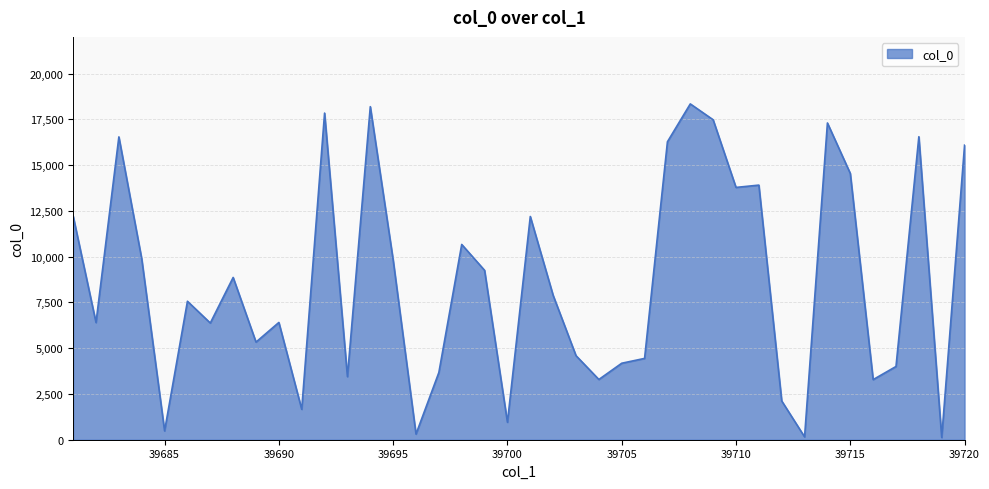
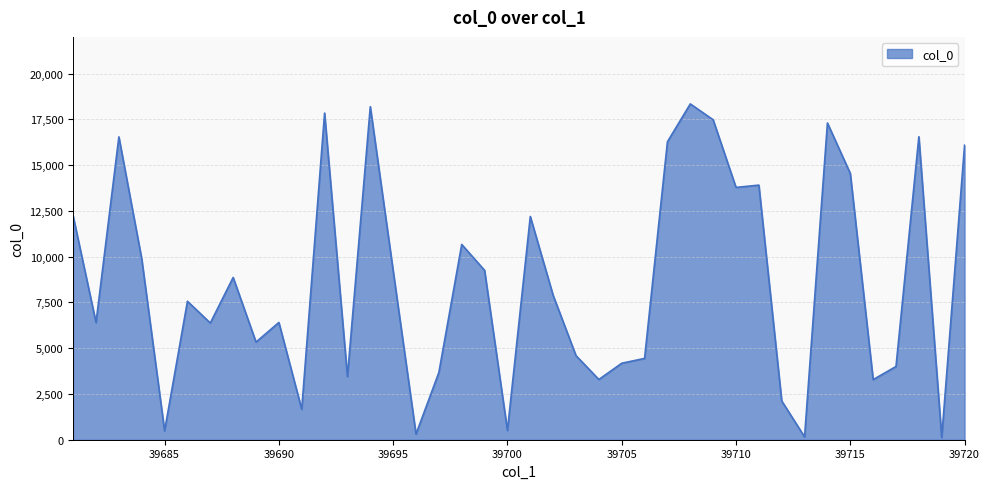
  {
    "39685": "500",
    "39690": "6,400",
-   "39695": "9,800",
-   "39700": "1,000",
+   "39695": "9,200",
+   "39700": "500",
    "39705": "4,200",
    "39710": "13,800",
    "39715": "14,500",
    "39720": "16,100"
  }
